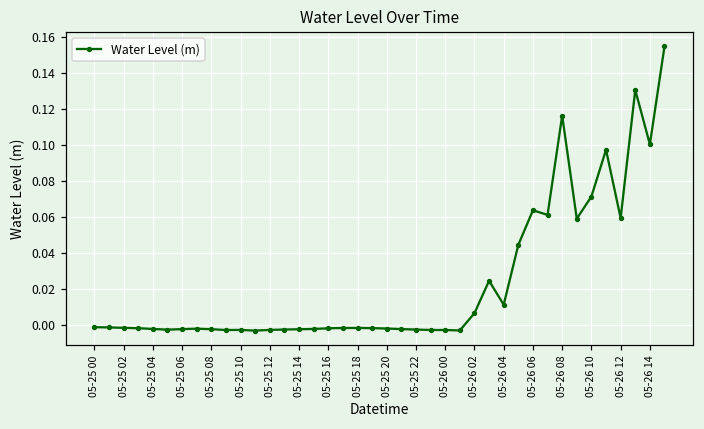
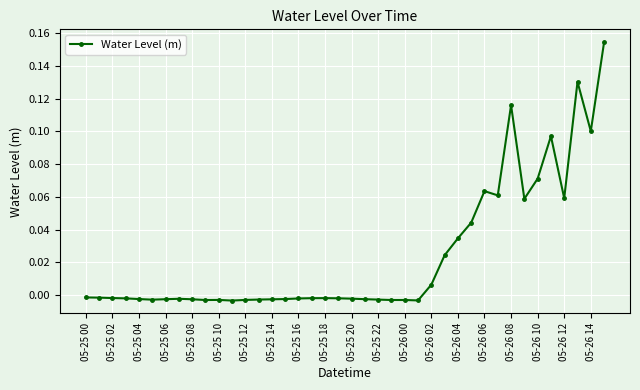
  {
    "05-25 00": -0.001,
    "05-25 02": -0.002,
    "05-25 04": -0.002,
    "05-25 06": -0.002,
    "05-25 08": -0.003,
    "05-25 10": -0.003,
    "05-25 12": -0.003,
    "05-25 14": -0.003,
    "05-25 16": -0.002,
    "05-25 18": -0.002,
    "05-25 20": -0.002,
    "05-25 22": -0.003,
    "05-26 00": -0.003,
    "05-26 02": 0.006,
-   "05-26 04": 0.011,
+   "05-26 04": 0.035,
    "05-26 06": 0.064,
    "05-26 08": 0.116,
    "05-26 10": 0.071,
    "05-26 12": 0.059,
    "05-26 14": 0.100
  }
